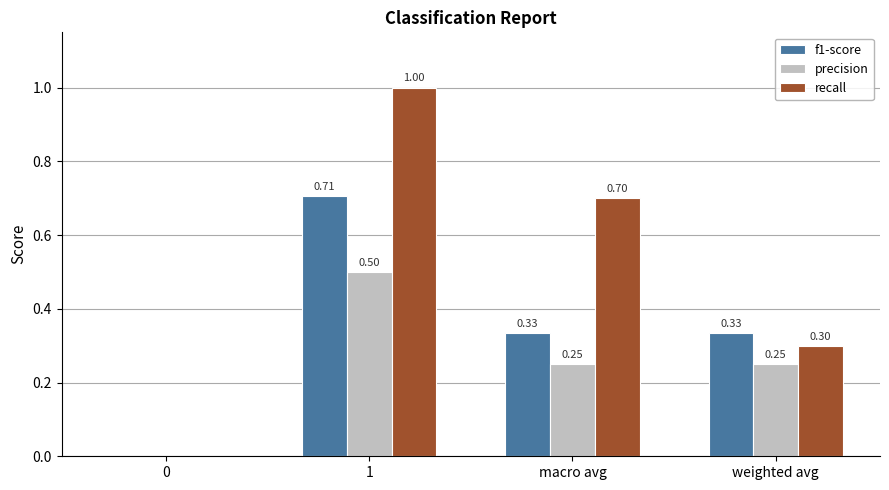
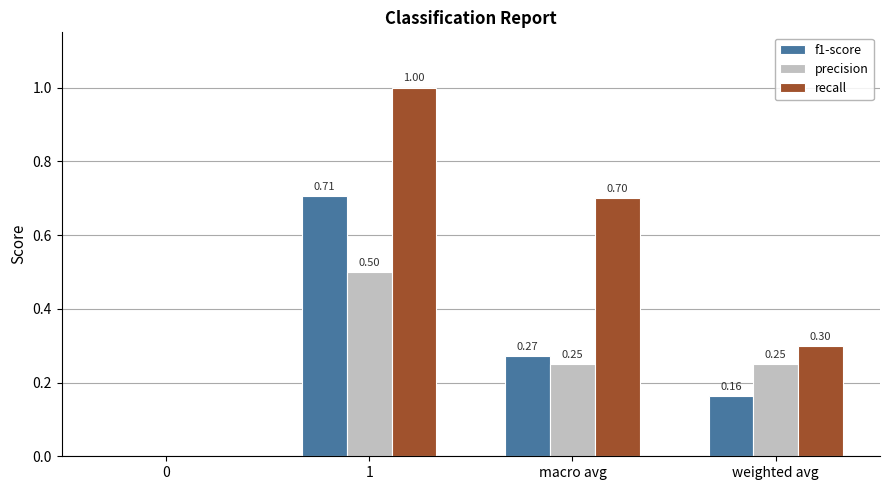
  {
    "f1-score": {
      "1": 0.71,
-     "macro avg": 0.33,
-     "weighted avg": 0.33
+     "macro avg": 0.27,
+     "weighted avg": 0.16
    },
    "precision": {
      "1": 0.50,
      "macro avg": 0.25,
      "weighted avg": 0.25
    },
    "recall": {
      "1": 1.00,
      "macro avg": 0.70,
      "weighted avg": 0.30
    }
  }
